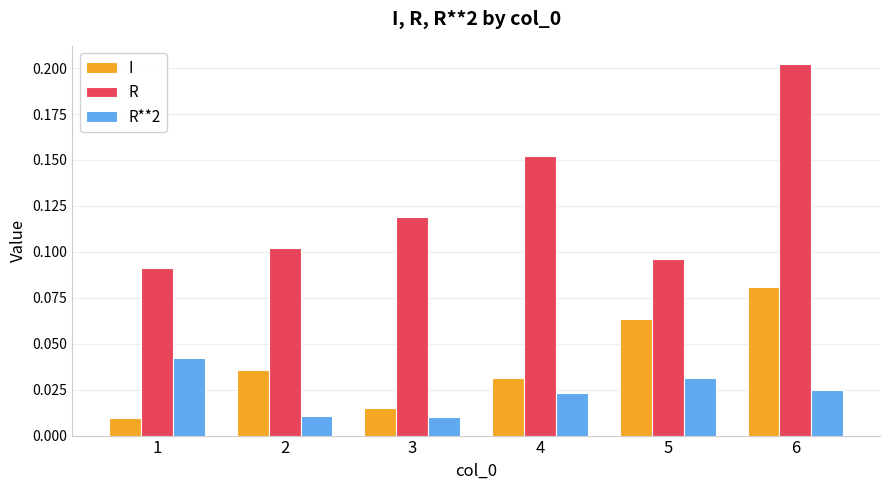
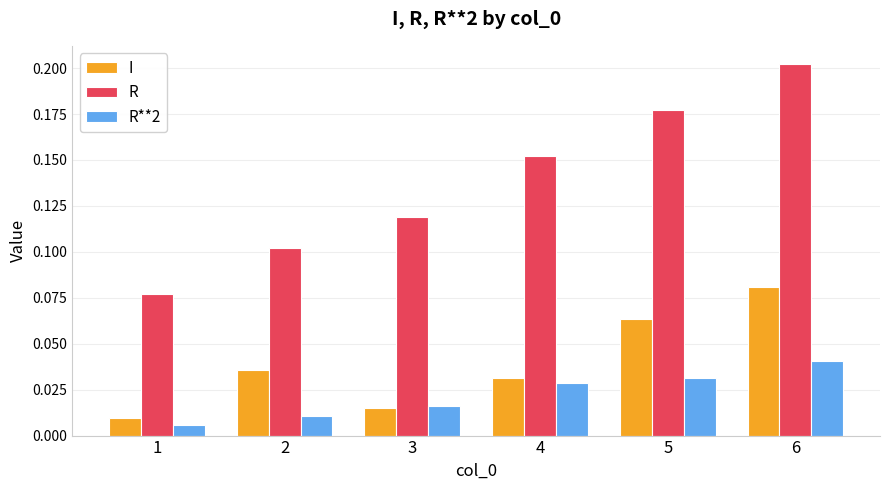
  {
    "I": {
      "1": 0.010,
      "2": 0.036,
      "3": 0.015,
      "4": 0.031,
      "5": 0.064,
      "6": 0.081
    },
    "R": {
-     "1": 0.091,
+     "1": 0.077,
      "2": 0.102,
      "3": 0.119,
      "4": 0.152,
-     "5": 0.096,
+     "5": 0.177,
      "6": 0.202
    },
    "R**2": {
-     "1": 0.042,
+     "1": 0.006,
      "2": 0.010,
-     "3": 0.010,
-     "4": 0.023,
+     "3": 0.016,
+     "4": 0.029,
      "5": 0.031,
-     "6": 0.025
+     "6": 0.041
    }
  }
